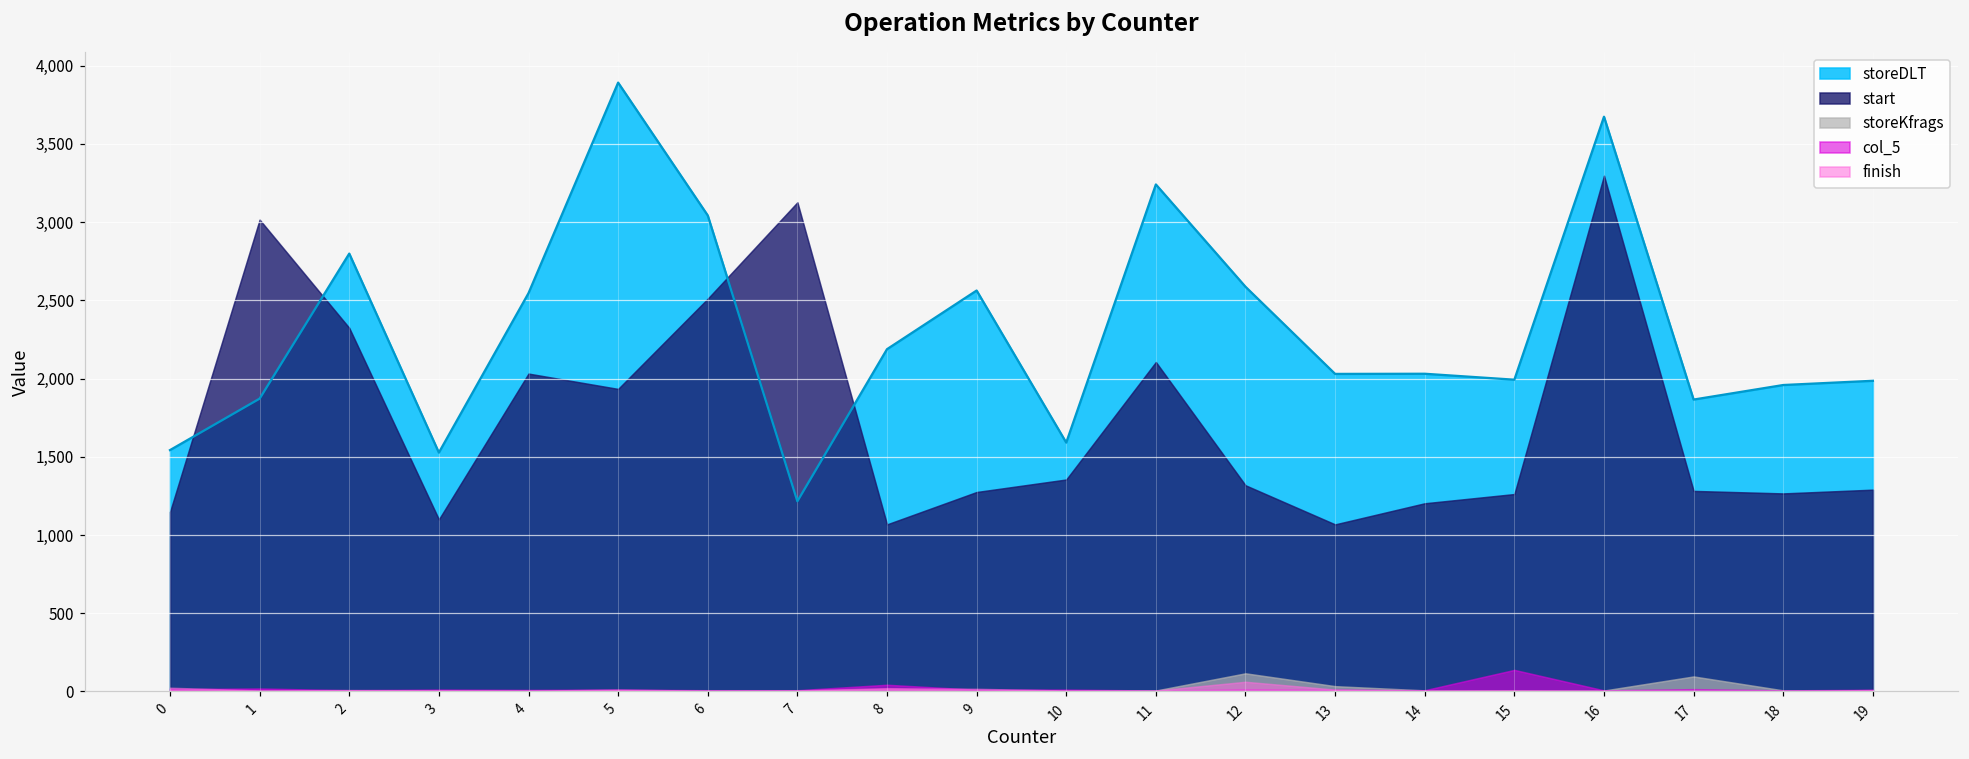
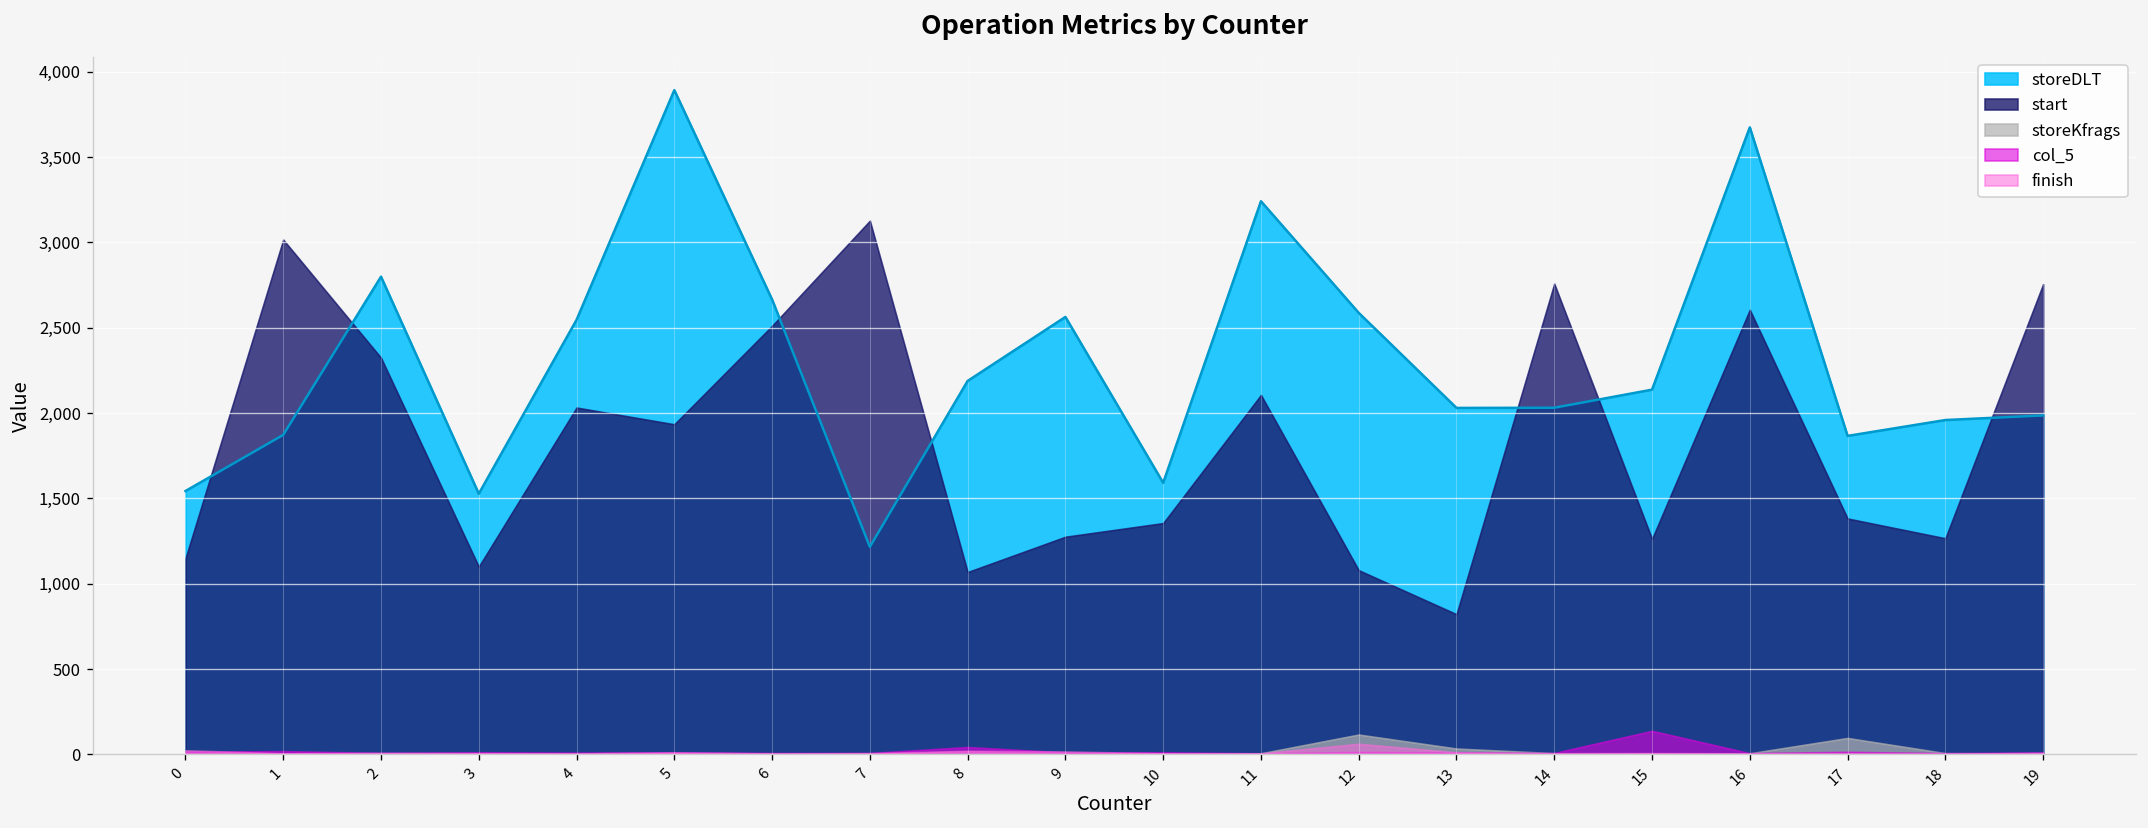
  {
    "storeDLT": {
      "0": "1,540",
      "1": "1,870",
      "2": "2,800",
      "3": "1,530",
      "4": "2,550",
      "5": "3,890",
-     "6": "3,040",
+     "6": "2,670",
      "7": "1,220",
      "8": "2,190",
      "9": "2,560",
      "10": "1,590",
      "11": "3,240",
      "12": "2,590",
      "13": "2,030",
      "14": "2,030",
-     "15": "1,990",
+     "15": "2,140",
      "16": "3,670",
      "17": "1,870",
      "18": "1,960",
      "19": "1,990"
    },
    "start": {
      "0": "1,150",
      "1": "3,020",
      "2": "2,320",
      "3": "1,100",
      "4": "2,030",
      "5": "1,930",
      "6": "2,510",
      "7": "3,130",
      "8": "1,070",
      "9": "1,280",
      "10": "1,360",
      "11": "2,110",
-     "12": "1,320",
-     "13": "1,070",
-     "14": "1,200",
+     "12": "1,080",
+     "13": "820",
+     "14": "2,760",
      "15": "1,260",
-     "16": "3,300",
-     "17": "1,280",
+     "16": "2,610",
+     "17": "1,380",
      "18": "1,270",
-     "19": "1,290"
+     "19": "2,760"
    },
    "storeKfrags": {
      "12": "120",
      "13": "30",
      "17": "100"
    },
    "col_5": {
      "8": "40",
      "15": "140"
    },
    "finish": {
      "12": "60"
    }
  }
